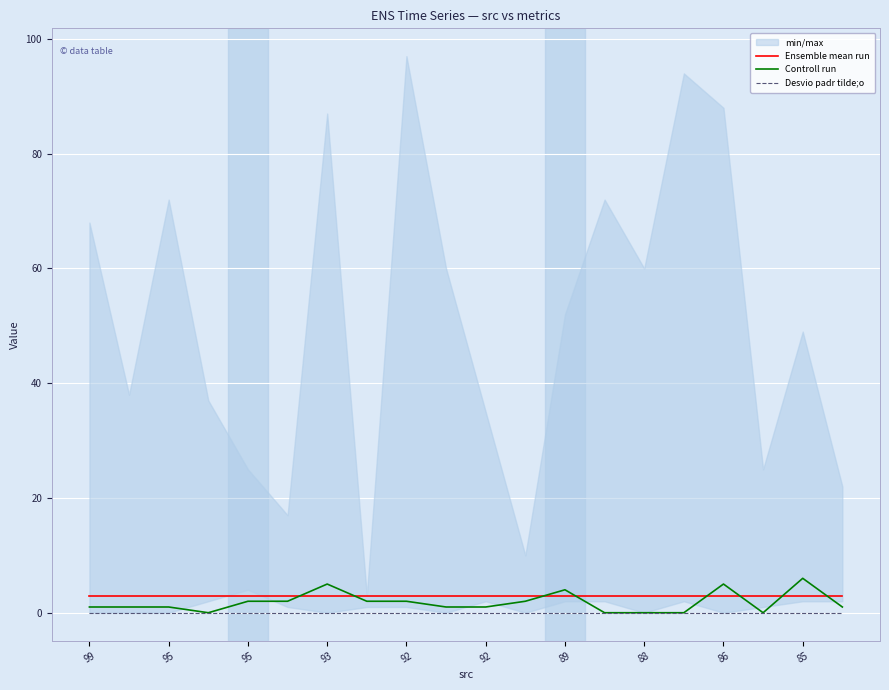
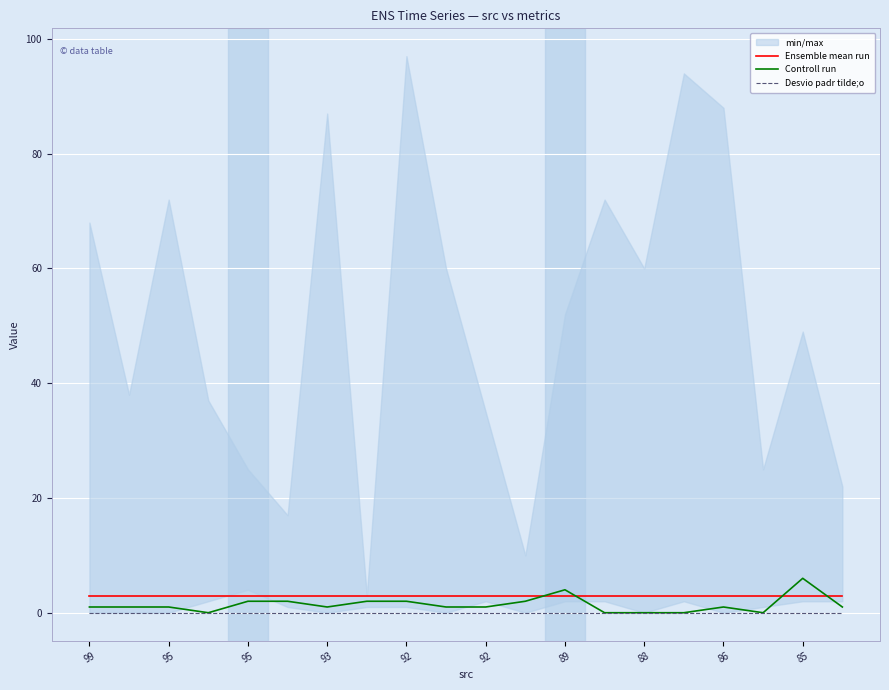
  {
    "Ensemble mean run": {
      "99": 3,
      "93": 3,
      "89": 3,
      "88": 3,
      "86": 3,
      "85": 3
    },
    "Controll run": {
      "99": 1,
-     "93": 5,
+     "93": 1,
      "89": 4,
-     "86": 5,
+     "86": 1,
      "85": 6
    },
    "Desvio padr tilde;o": {
      "99": 0,
      "93": 0,
      "89": 0,
      "86": 0,
      "85": 0
    }
  }
